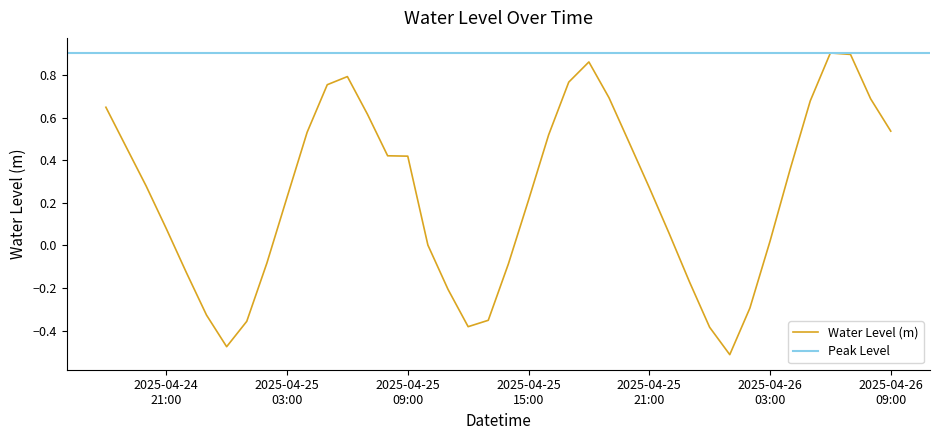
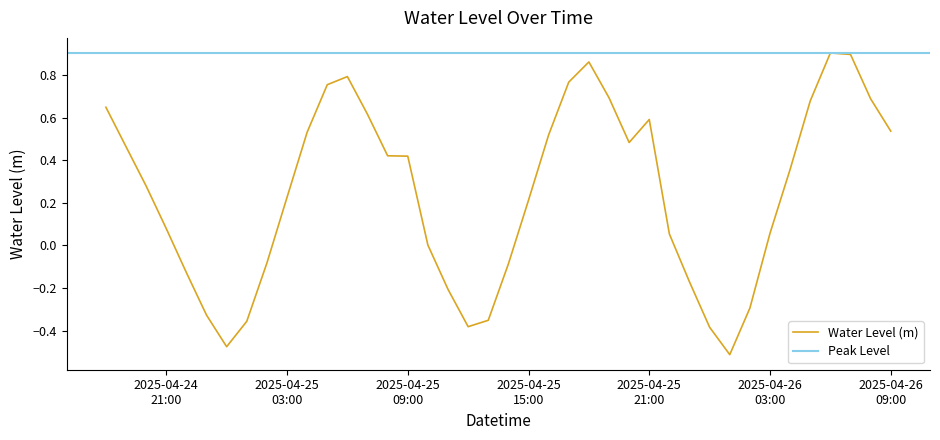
  {
    "2025-04-24 21:00": 0.08,
    "2025-04-25 03:00": 0.23,
    "2025-04-25 09:00": 0.42,
    "2025-04-25 15:00": 0.21,
-   "2025-04-25 21:00": 0.27,
-   "2025-04-26 03:00": 0.02,
+   "2025-04-25 21:00": 0.59,
+   "2025-04-26 03:00": 0.06,
    "2025-04-26 09:00": 0.54
  }
